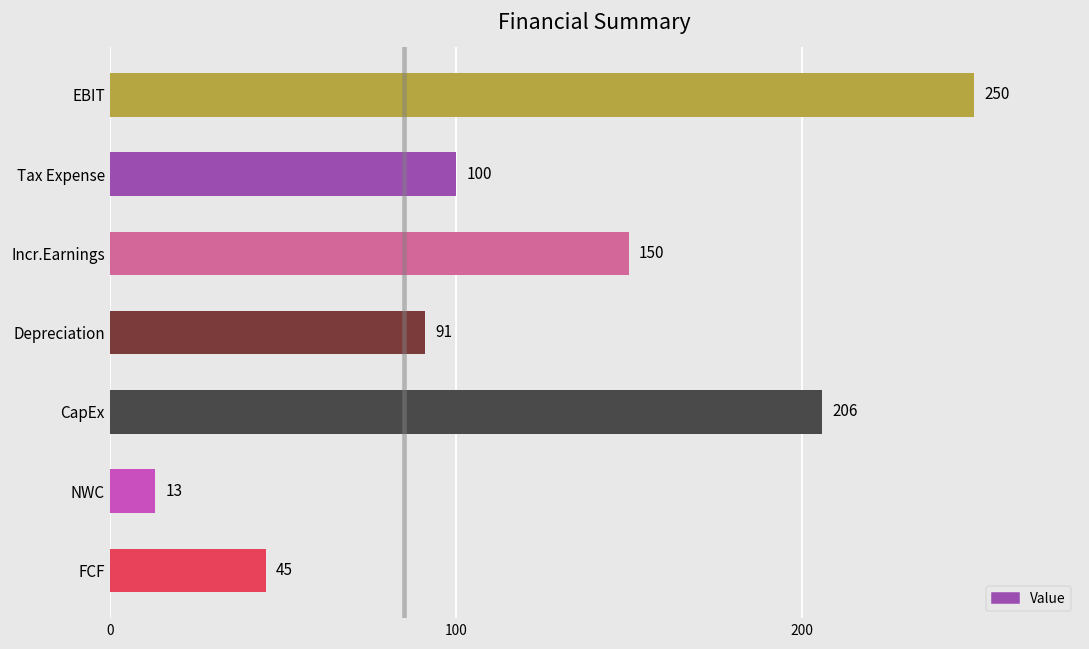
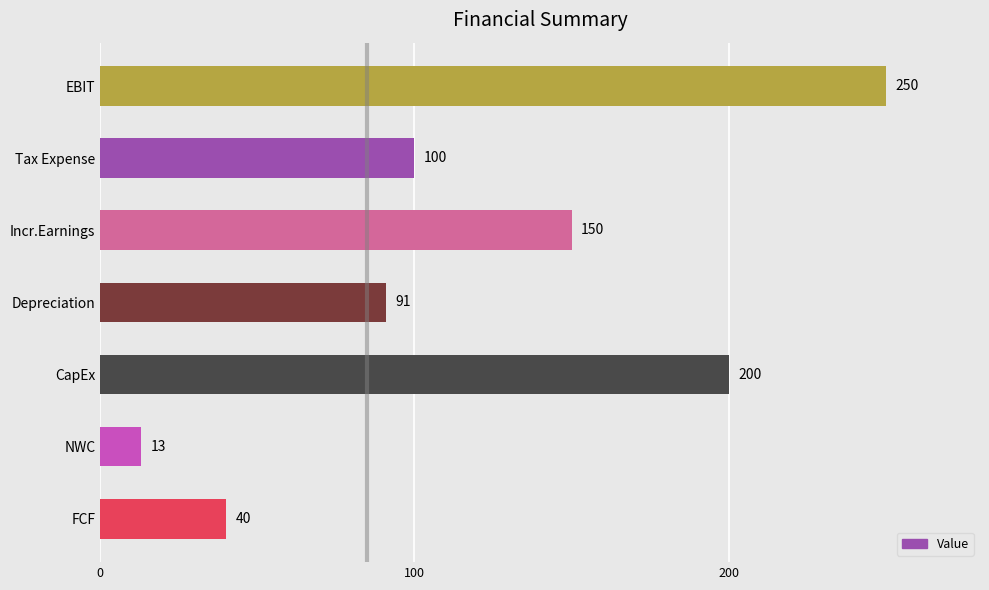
  {
    "EBIT": 250,
    "Tax Expense": 100,
    "Incr.Earnings": 150,
    "Depreciation": 91,
-   "CapEx": 206,
+   "CapEx": 200,
    "NWC": 13,
-   "FCF": 45
+   "FCF": 40
  }
